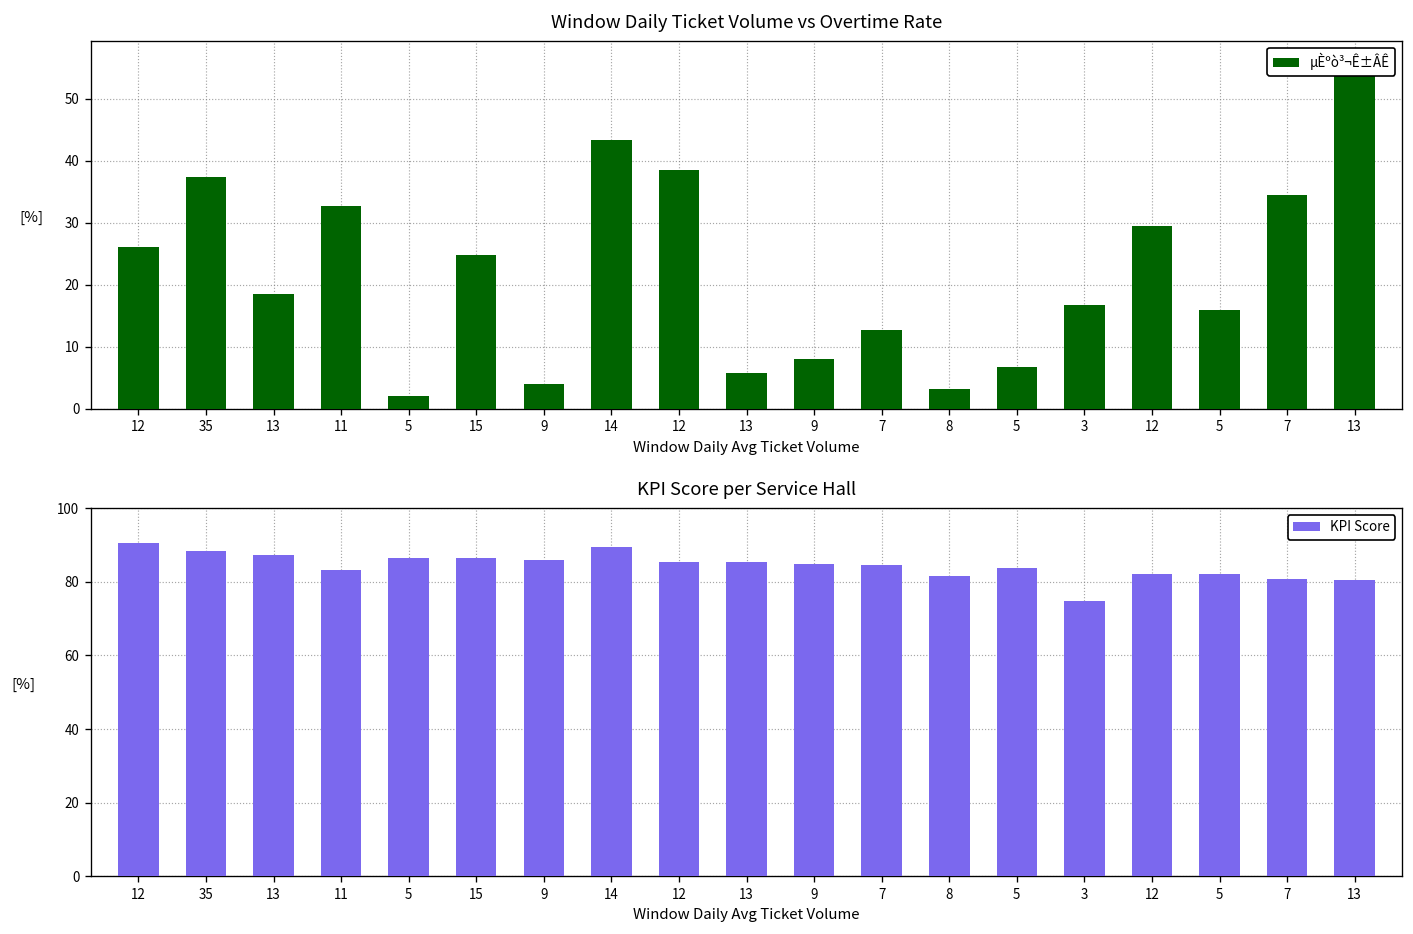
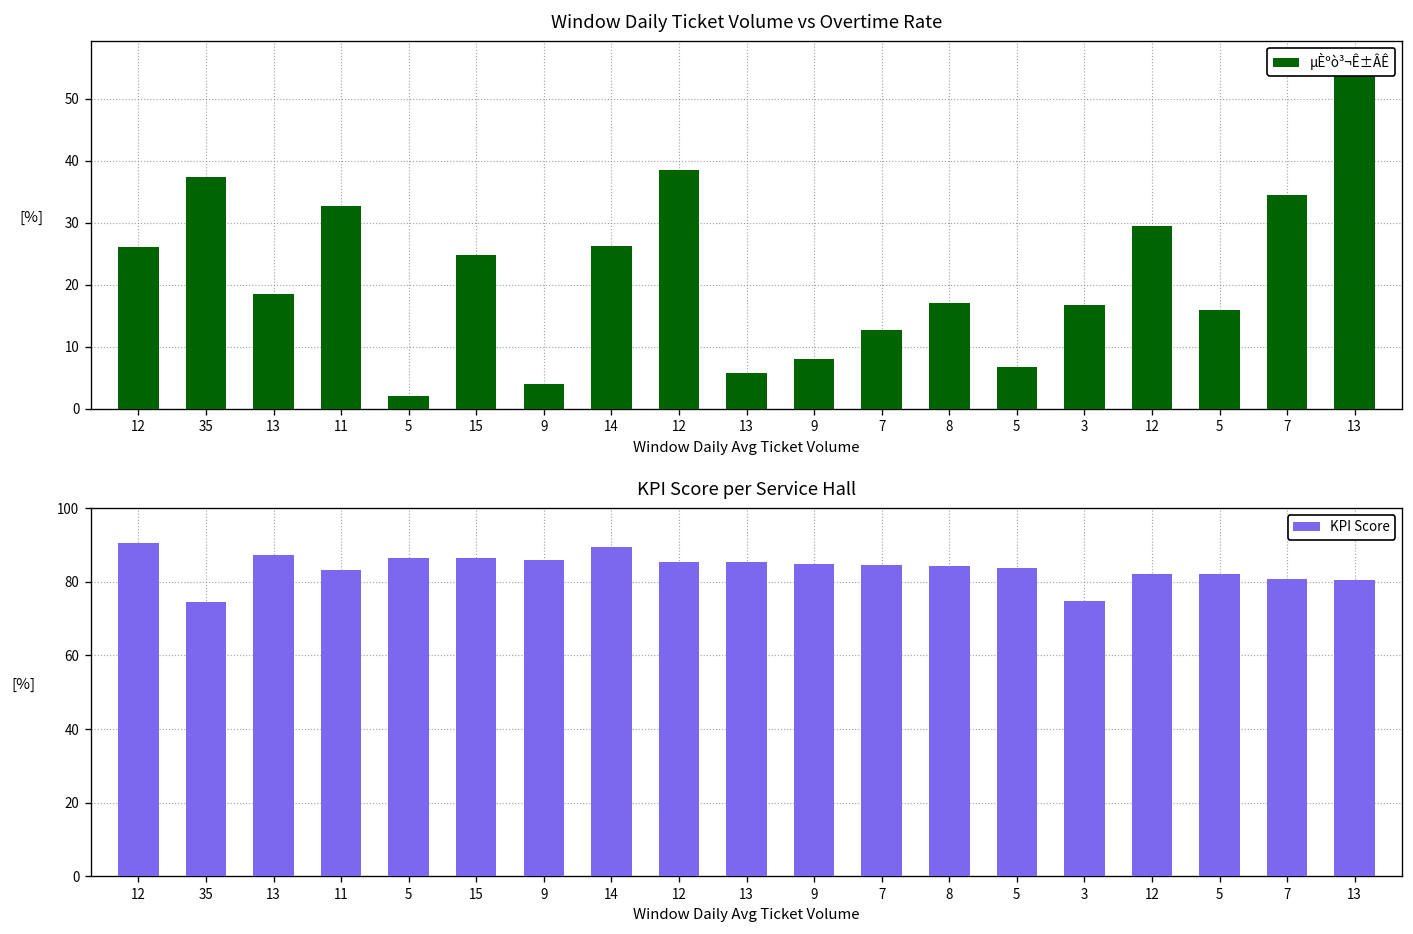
  {
    "Window Daily Ticket Volume vs Overtime Rate": {
      "35": 37,
      "11": 33,
      "15": 25,
-     "14": 43,
-     "8": 3,
+     "14": 26,
+     "8": 17,
      "3": 17
    },
    "KPI Score per Service Hall": {
-     "35": 88,
+     "35": 75,
      "11": 83,
      "15": 86,
      "14": 90,
-     "8": 82,
+     "8": 84,
      "3": 75
    }
  }
